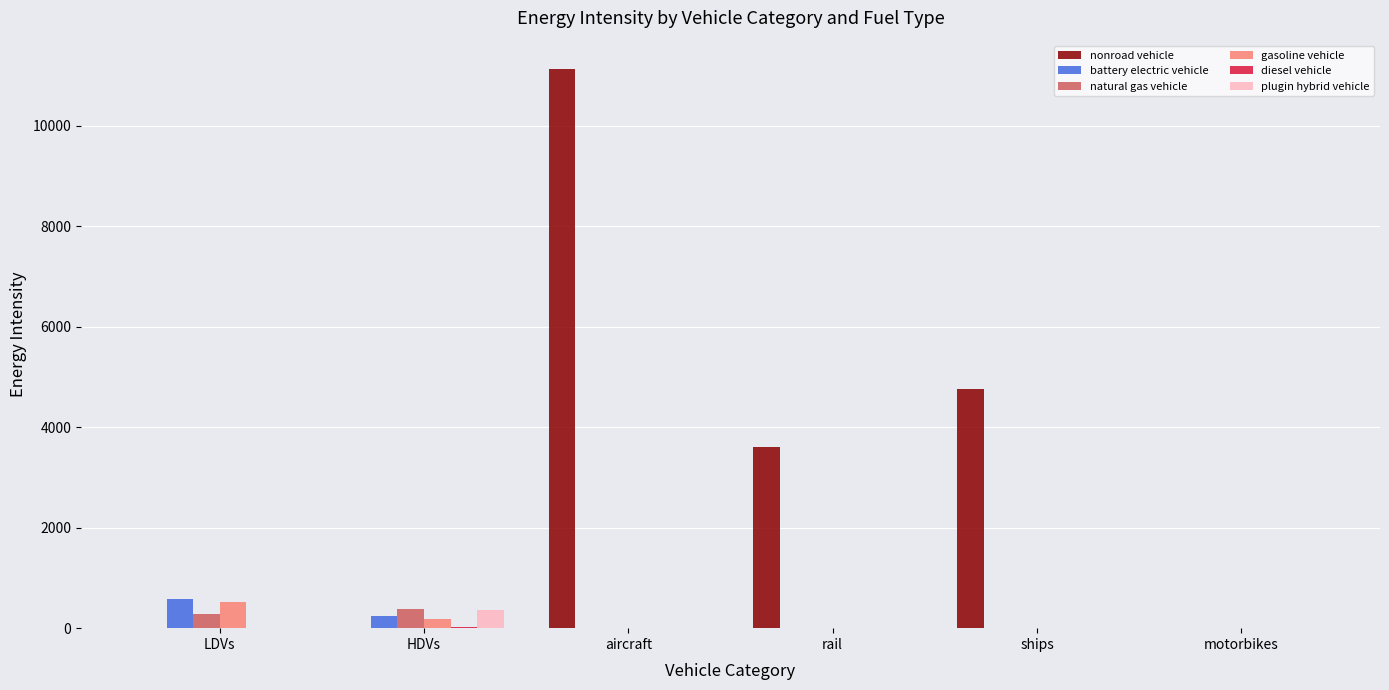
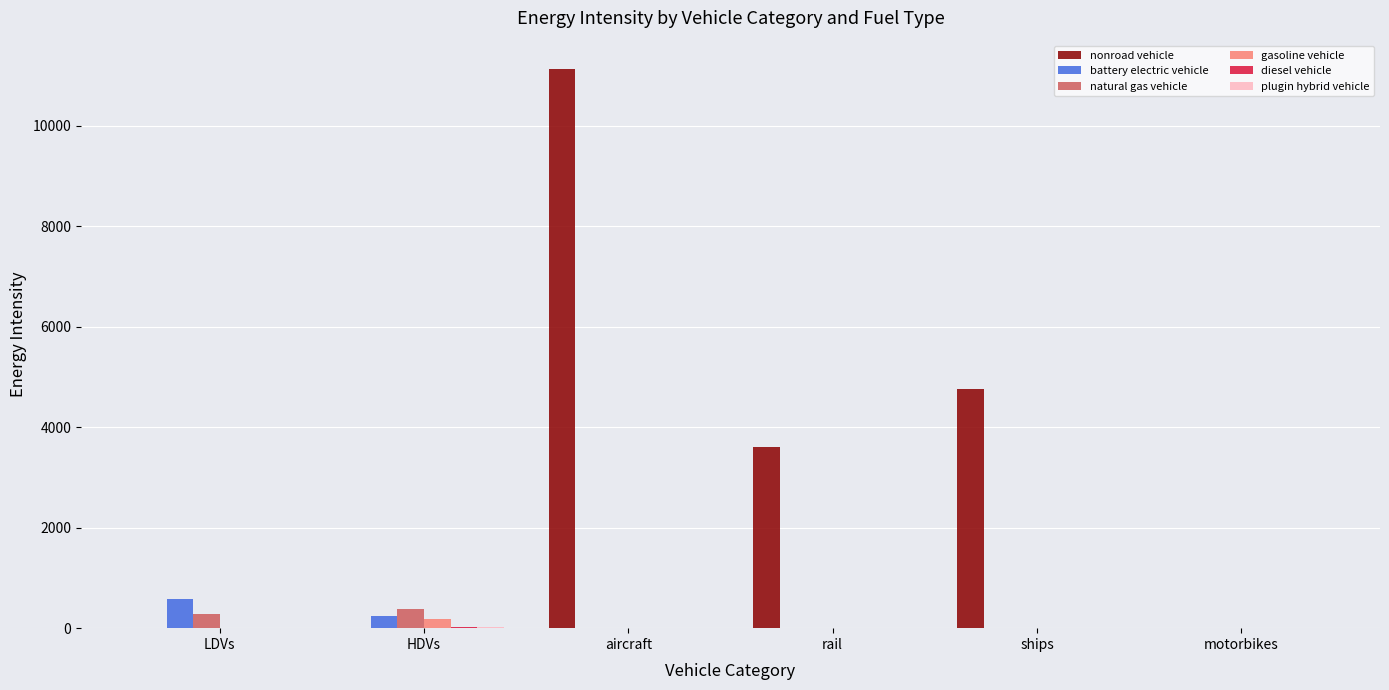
  {
    "nonroad vehicle": {
      "LDVs": 0,
      "HDVs": 0,
      "aircraft": 11100,
      "rail": 3600,
      "ships": 4800,
      "motorbikes": 0
    },
    "battery electric vehicle": {
      "LDVs": 600,
      "HDVs": 200,
      "aircraft": 0,
      "rail": 0,
      "ships": 0,
      "motorbikes": 0
    },
    "natural gas vehicle": {
      "LDVs": 300,
      "HDVs": 400,
      "aircraft": 0,
      "rail": 0,
      "ships": 0,
      "motorbikes": 0
    },
    "gasoline vehicle": {
-     "LDVs": 500,
+     "LDVs": 0,
      "HDVs": 200,
      "aircraft": 0,
      "rail": 0,
      "ships": 0,
      "motorbikes": 0
    },
    "diesel vehicle": {
      "aircraft": 0,
      "rail": 0,
      "ships": 0,
      "motorbikes": 0
    },
    "plugin hybrid vehicle": {
-     "HDVs": 400,
+     "HDVs": 0,
      "aircraft": 0,
      "rail": 0,
      "ships": 0,
      "motorbikes": 0
    }
  }
